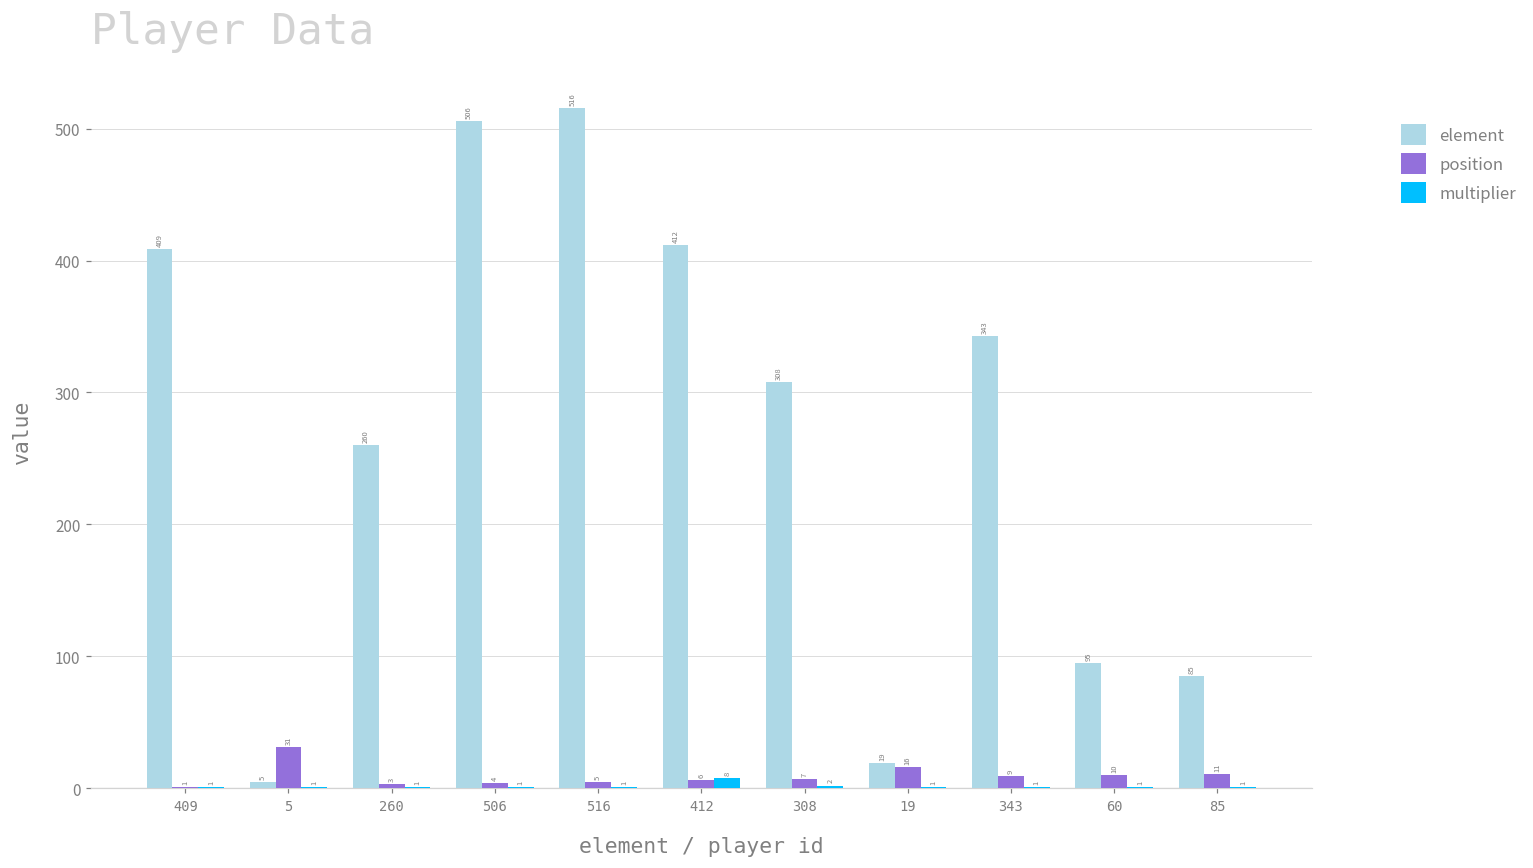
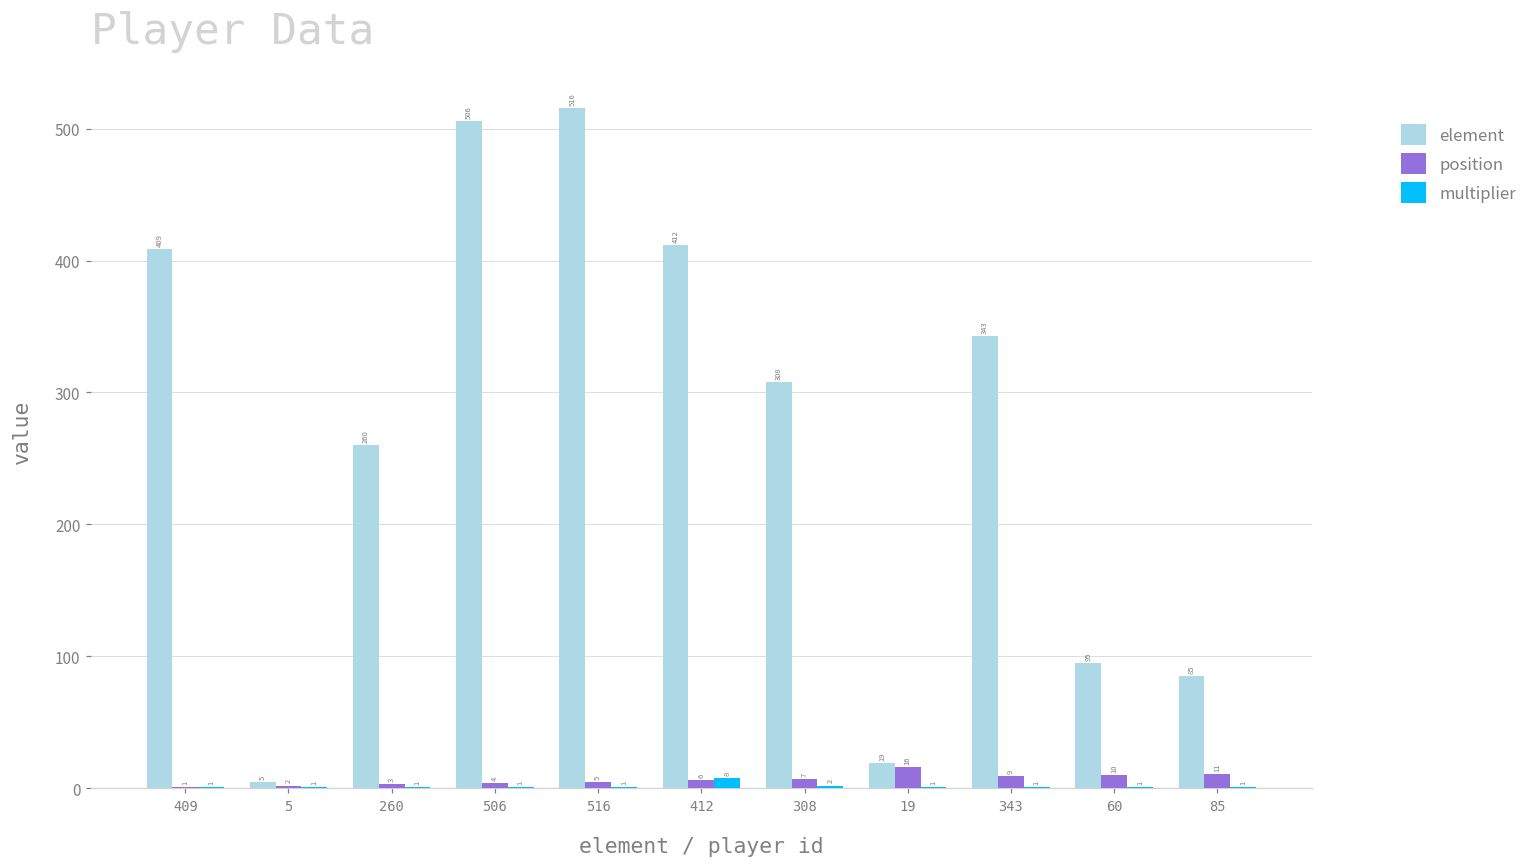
  {
    "element": {
      "409": 409,
      "5": 5,
      "260": 260,
      "506": 506,
      "516": 516,
      "412": 412,
      "308": 308,
      "19": 19,
      "343": 343,
      "60": 95,
      "85": 85
    },
    "position": {
      "409": 1,
-     "5": 31,
+     "5": 2,
      "260": 3,
      "506": 4,
      "516": 5,
      "412": 6,
      "308": 7,
      "19": 16,
      "343": 9,
      "60": 10,
      "85": 11
    },
    "multiplier": {
      "409": 1,
      "5": 1,
      "260": 1,
      "506": 1,
      "516": 1,
      "412": 8,
      "308": 2,
      "19": 1,
      "343": 1,
      "60": 1,
      "85": 1
    }
  }
